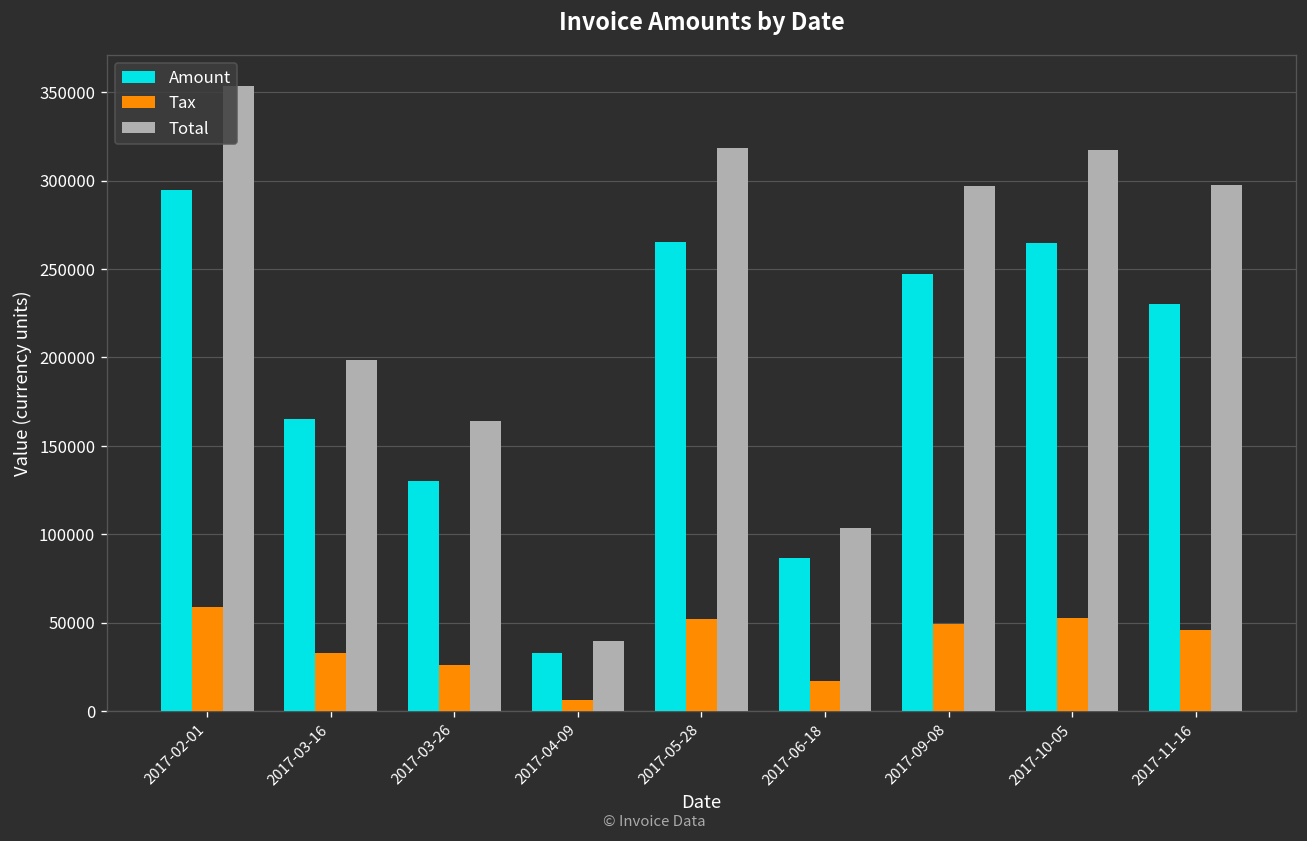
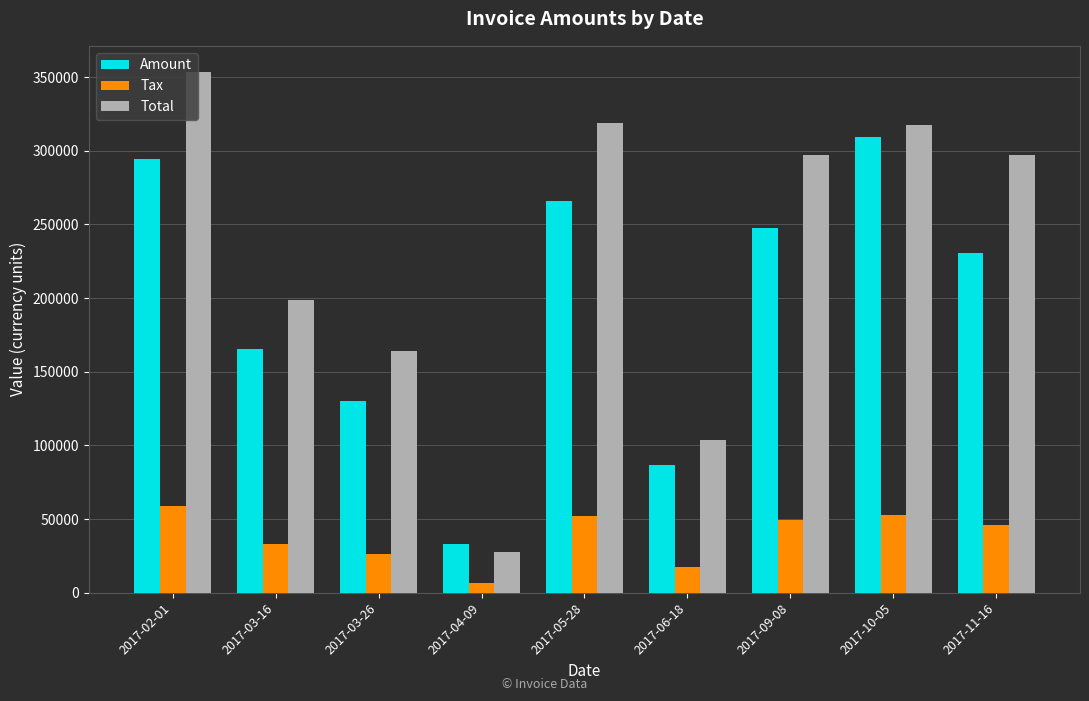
  {
    "Amount": {
      "2017-02-01": 295000,
      "2017-03-16": 165000,
      "2017-03-26": 130000,
      "2017-04-09": 33000,
      "2017-05-28": 266000,
      "2017-06-18": 86000,
      "2017-09-08": 247000,
-     "2017-10-05": 265000,
+     "2017-10-05": 309000,
      "2017-11-16": 230000
    },
    "Tax": {
      "2017-02-01": 59000,
      "2017-03-16": 33000,
      "2017-03-26": 26000,
      "2017-04-09": 7000,
      "2017-05-28": 52000,
      "2017-06-18": 17000,
      "2017-09-08": 49000,
      "2017-10-05": 53000,
      "2017-11-16": 46000
    },
    "Total": {
      "2017-02-01": 353000,
      "2017-03-16": 198000,
      "2017-03-26": 164000,
-     "2017-04-09": 39000,
+     "2017-04-09": 27000,
      "2017-05-28": 319000,
      "2017-06-18": 104000,
      "2017-09-08": 297000,
      "2017-10-05": 318000,
      "2017-11-16": 297000
    }
  }
